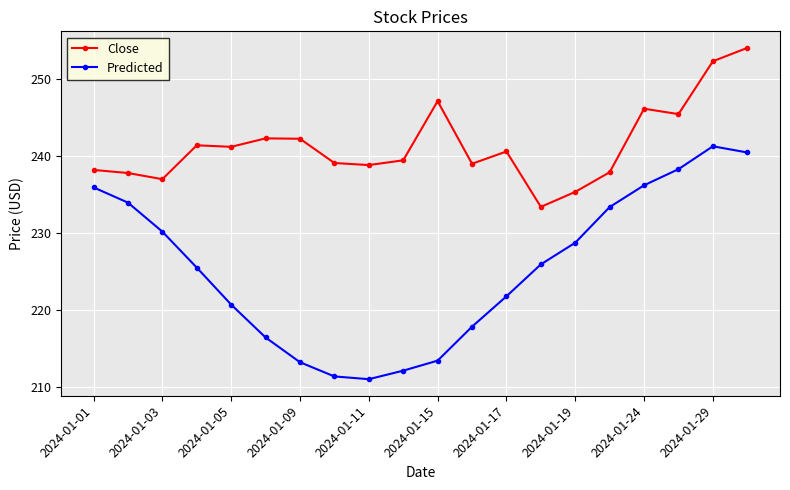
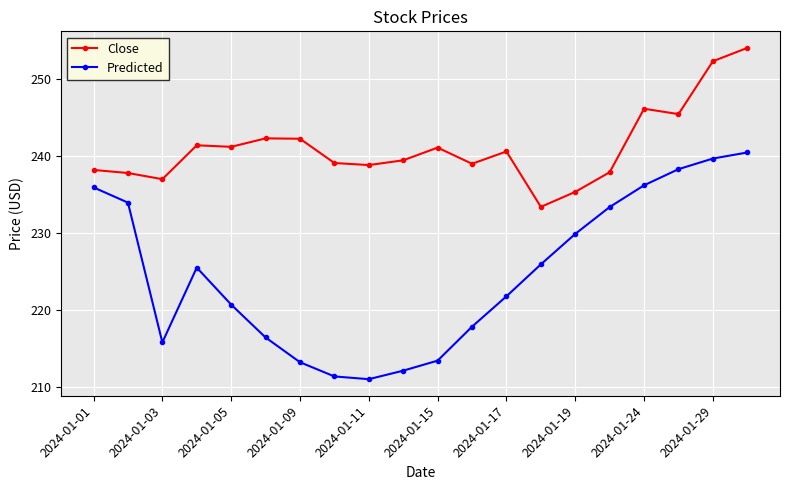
  {
    "Close": {
      "2024-01-01": 238,
      "2024-01-03": 237,
      "2024-01-05": 241,
      "2024-01-09": 242,
      "2024-01-11": 239,
-     "2024-01-15": 247,
+     "2024-01-15": 241,
      "2024-01-17": 241,
      "2024-01-19": 235,
      "2024-01-24": 246,
      "2024-01-29": 252
    },
    "Predicted": {
      "2024-01-01": 236,
-     "2024-01-03": 230,
+     "2024-01-03": 216,
      "2024-01-05": 221,
      "2024-01-09": 213,
      "2024-01-11": 211,
      "2024-01-15": 213,
      "2024-01-17": 222,
-     "2024-01-19": 229,
+     "2024-01-19": 230,
      "2024-01-24": 236,
-     "2024-01-29": 241
+     "2024-01-29": 240
    }
  }
